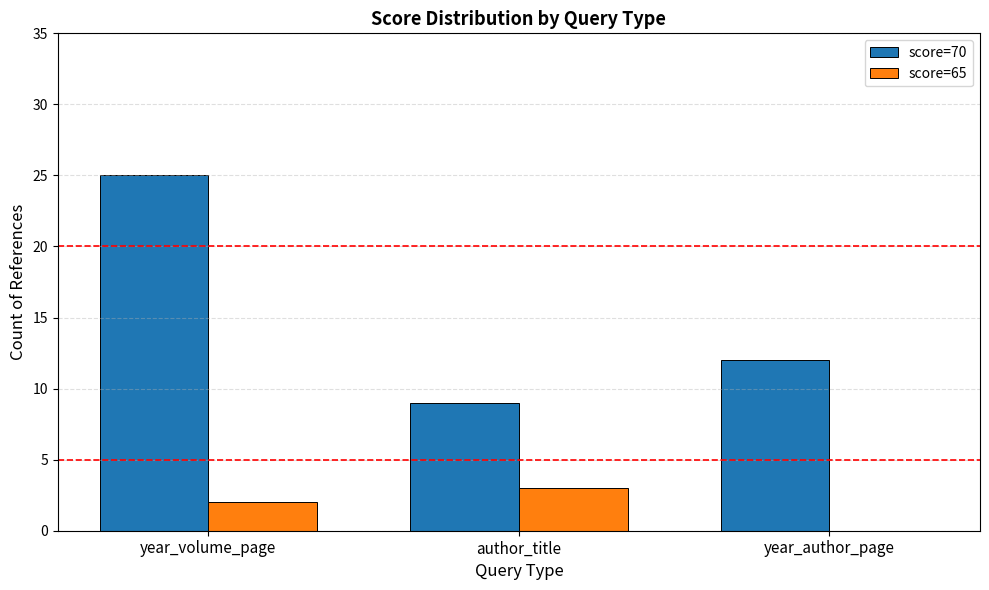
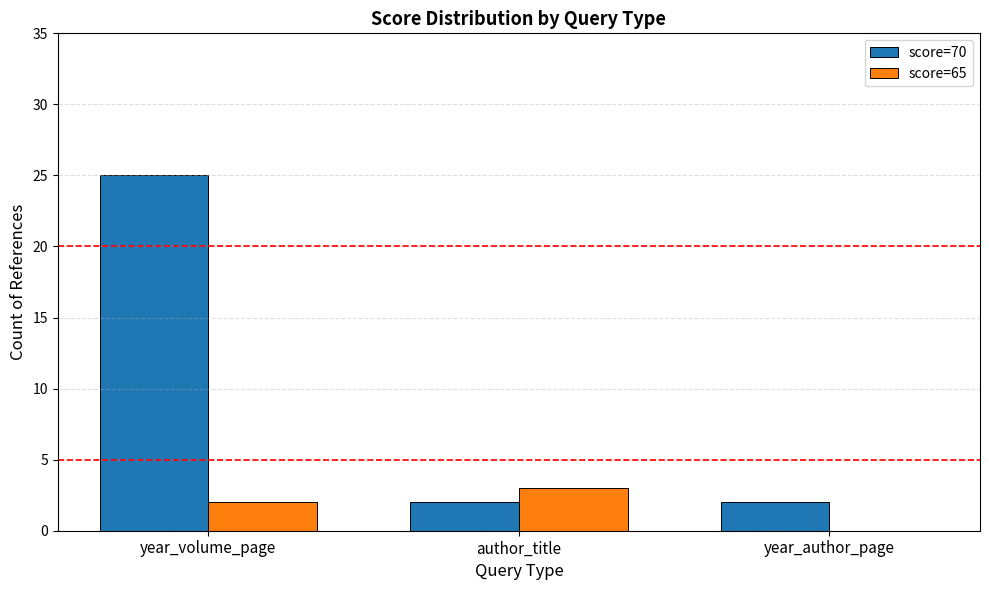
  {
    "score=70": {
      "year_volume_page": 25,
-     "author_title": 9,
-     "year_author_page": 12
+     "author_title": 2,
+     "year_author_page": 2
    },
    "score=65": {
      "year_volume_page": 2,
      "author_title": 3,
      "year_author_page": 0
    }
  }
